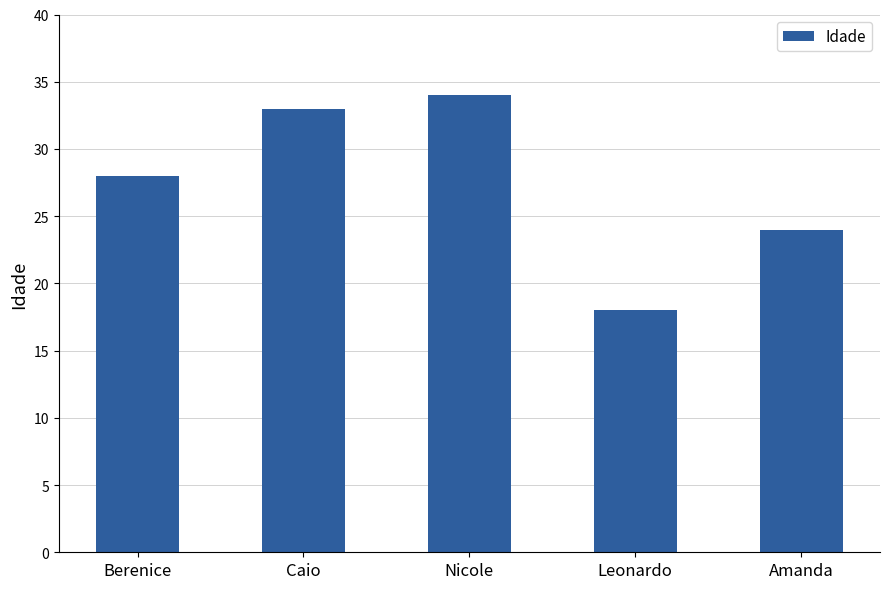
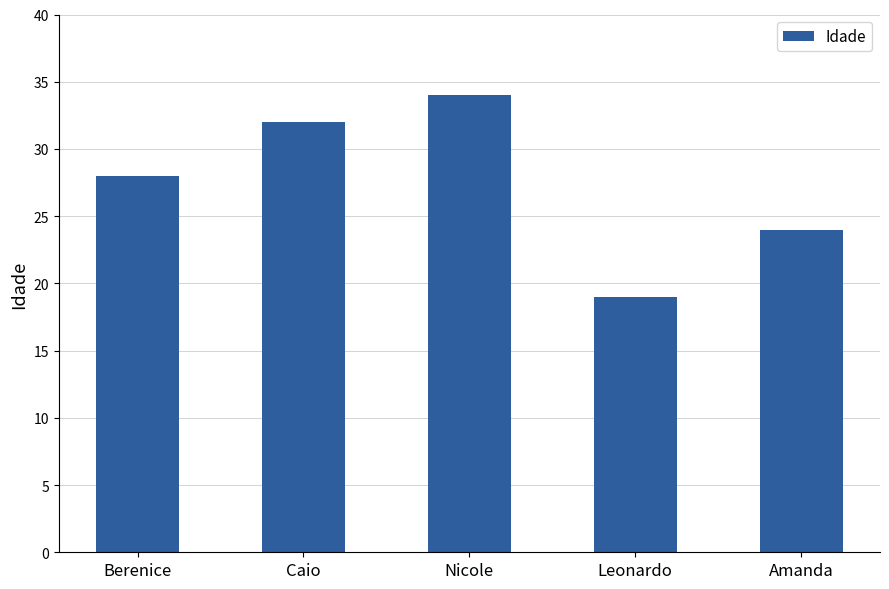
  {
    "Berenice": 28,
-   "Caio": 33,
+   "Caio": 32,
    "Nicole": 34,
-   "Leonardo": 18,
+   "Leonardo": 19,
    "Amanda": 24
  }
